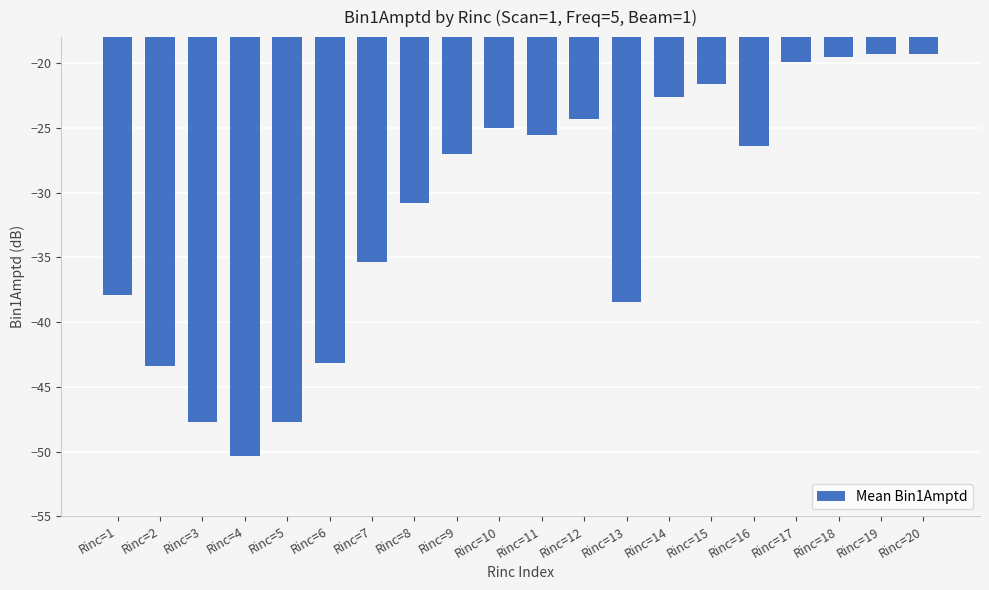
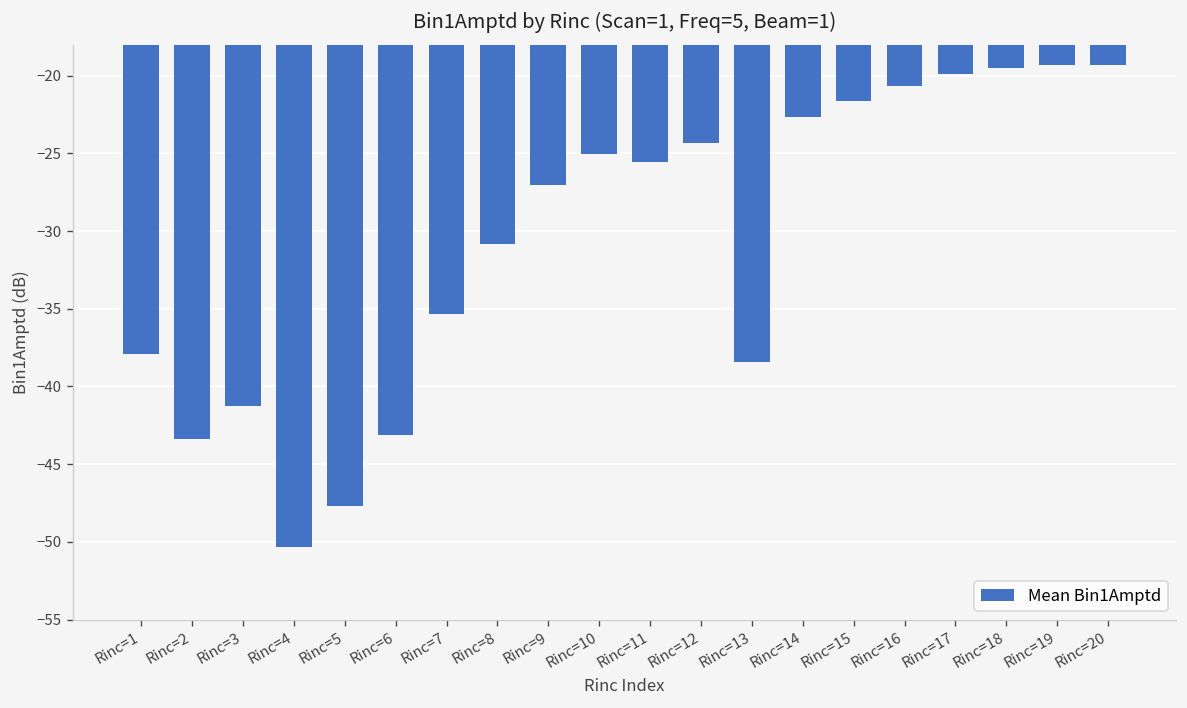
  {
    "Rinc=1": -37.9,
    "Rinc=2": -43.4,
-   "Rinc=3": -47.7,
+   "Rinc=3": -41.3,
    "Rinc=4": -50.3,
    "Rinc=5": -47.7,
    "Rinc=6": -43.2,
    "Rinc=7": -35.4,
    "Rinc=8": -30.8,
    "Rinc=9": -27.0,
    "Rinc=10": -25.0,
    "Rinc=11": -25.5,
    "Rinc=12": -24.3,
    "Rinc=13": -38.4,
    "Rinc=14": -22.6,
    "Rinc=15": -21.6,
-   "Rinc=16": -26.4,
+   "Rinc=16": -20.7,
    "Rinc=17": -19.9,
    "Rinc=18": -19.5,
    "Rinc=19": -19.3,
    "Rinc=20": -19.3
  }
